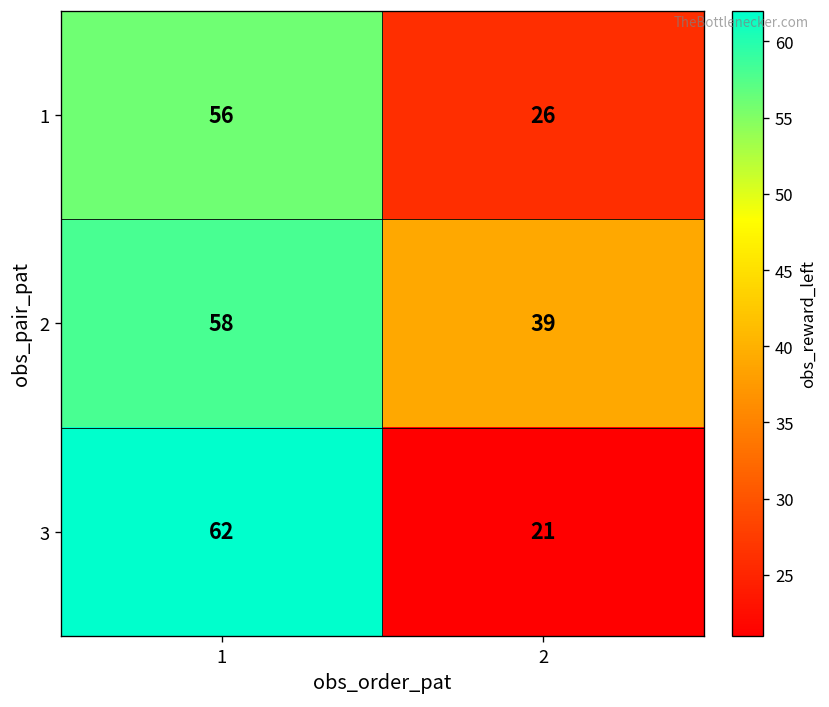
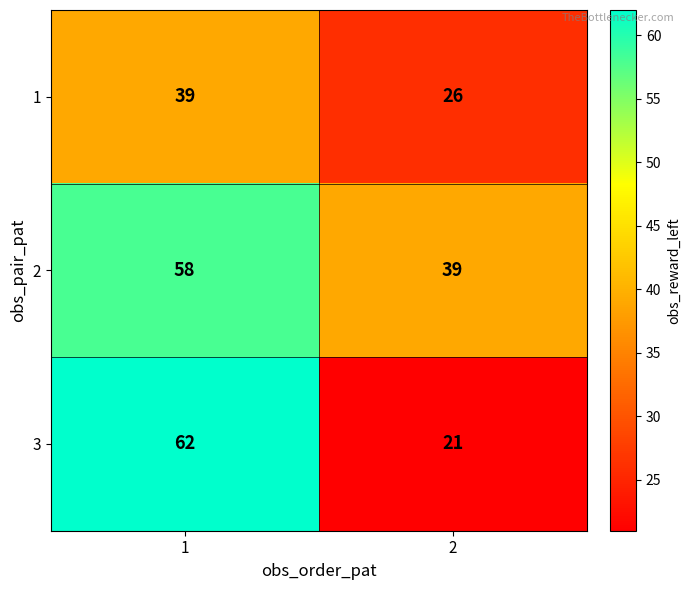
  {
    "1": {
-     "1": 56,
+     "1": 39,
      "2": 26
    },
    "2": {
      "1": 58,
      "2": 39
    },
    "3": {
      "1": 62,
      "2": 21
    }
  }
